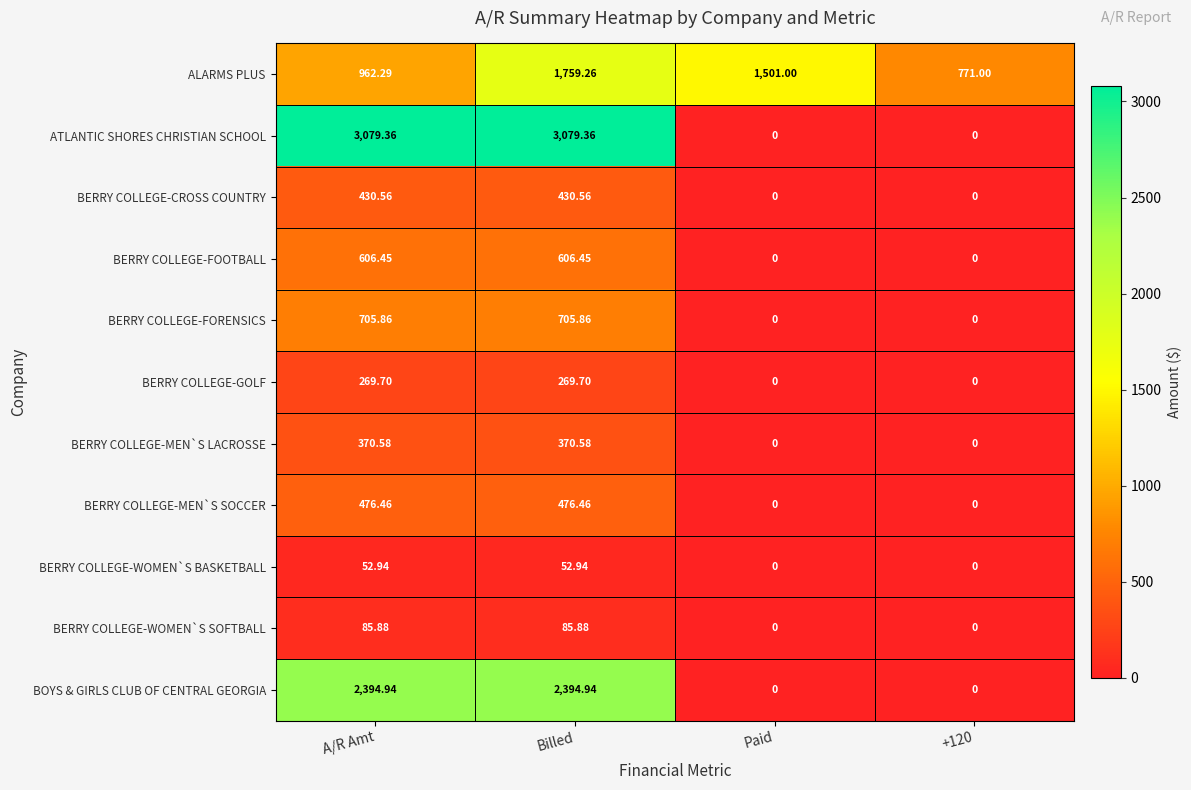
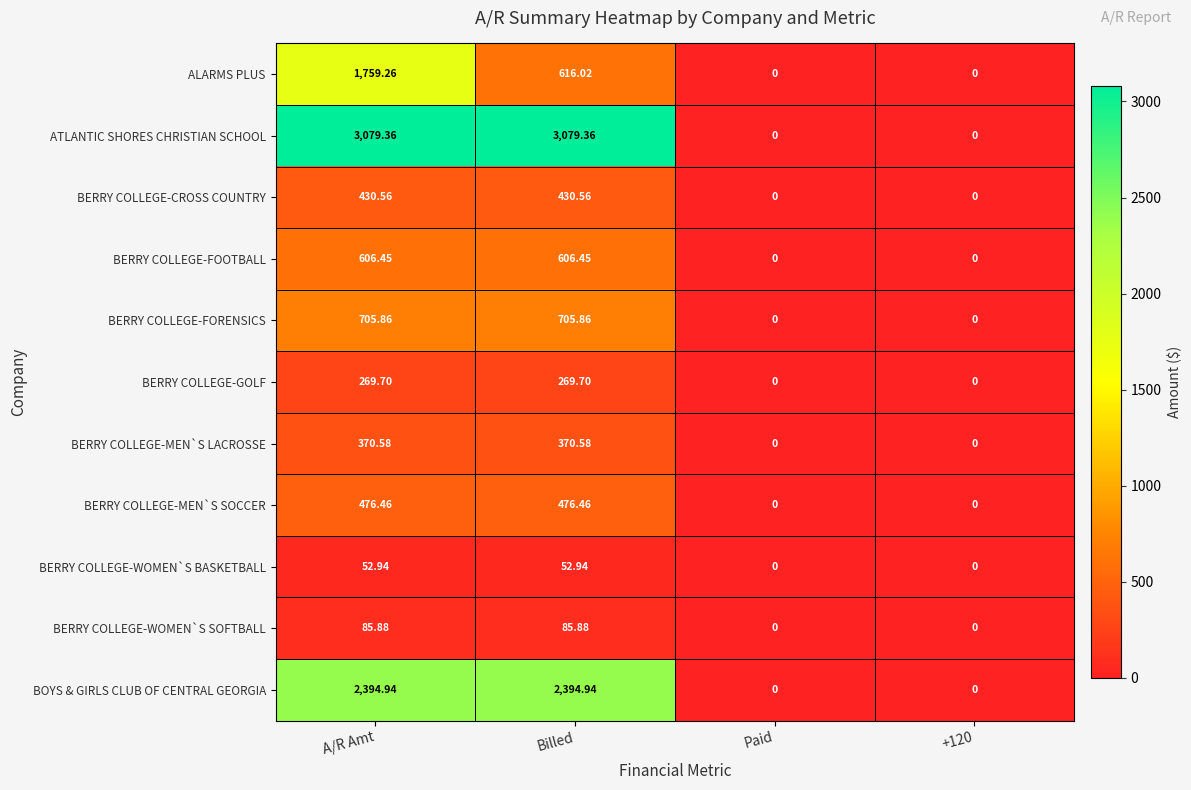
  {
    "ALARMS PLUS": {
-     "A/R Amt": "962.29",
-     "Billed": "1,759.26",
-     "Paid": "1,501.00",
-     "+120": "771.00"
+     "A/R Amt": "1,759.26",
+     "Billed": "616.02",
+     "Paid": "0",
+     "+120": "0"
    },
    "ATLANTIC SHORES CHRISTIAN SCHOOL": {
      "A/R Amt": "3,079.36",
      "Billed": "3,079.36",
      "Paid": "0",
      "+120": "0"
    },
    "BERRY COLLEGE-CROSS COUNTRY": {
      "A/R Amt": "430.56",
      "Billed": "430.56",
      "Paid": "0",
      "+120": "0"
    },
    "BERRY COLLEGE-FOOTBALL": {
      "A/R Amt": "606.45",
      "Billed": "606.45",
      "Paid": "0",
      "+120": "0"
    },
    "BERRY COLLEGE-FORENSICS": {
      "A/R Amt": "705.86",
      "Billed": "705.86",
      "Paid": "0",
      "+120": "0"
    },
    "BERRY COLLEGE-GOLF": {
      "A/R Amt": "269.70",
      "Billed": "269.70",
      "Paid": "0",
      "+120": "0"
    },
    "BERRY COLLEGE-MEN`S LACROSSE": {
      "A/R Amt": "370.58",
      "Billed": "370.58",
      "Paid": "0",
      "+120": "0"
    },
    "BERRY COLLEGE-MEN`S SOCCER": {
      "A/R Amt": "476.46",
      "Billed": "476.46",
      "Paid": "0",
      "+120": "0"
    },
    "BERRY COLLEGE-WOMEN`S BASKETBALL": {
      "A/R Amt": "52.94",
      "Billed": "52.94",
      "Paid": "0",
      "+120": "0"
    },
    "BERRY COLLEGE-WOMEN`S SOFTBALL": {
      "A/R Amt": "85.88",
      "Billed": "85.88",
      "Paid": "0",
      "+120": "0"
    },
    "BOYS & GIRLS CLUB OF CENTRAL GEORGIA": {
      "A/R Amt": "2,394.94",
      "Billed": "2,394.94",
      "Paid": "0",
      "+120": "0"
    }
  }
